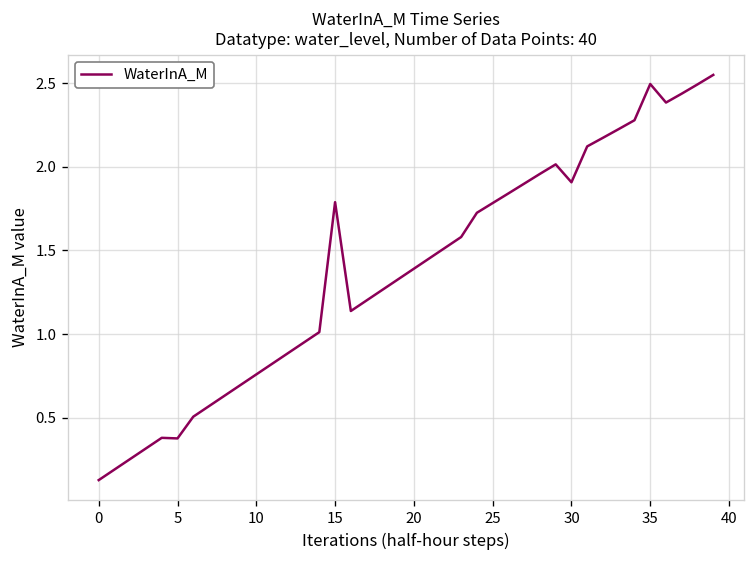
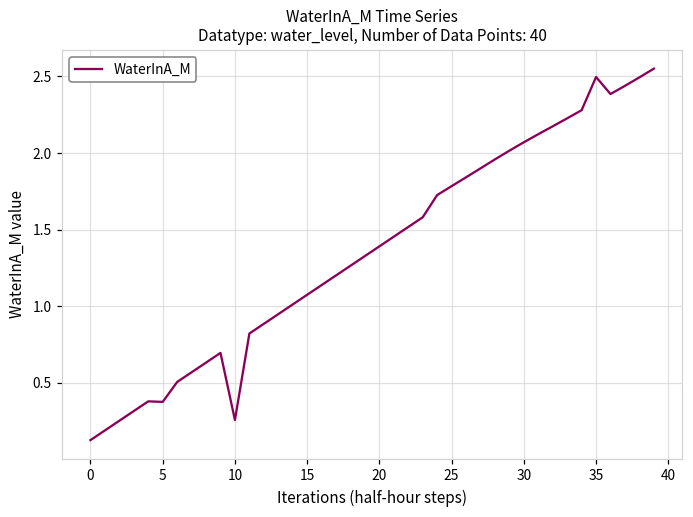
  {
    "0": 0.13,
    "5": 0.38,
-   "10": 0.76,
-   "15": 1.79,
+   "10": 0.26,
+   "15": 1.07,
    "20": 1.39,
    "25": 1.78,
-   "30": 1.91,
+   "30": 2.07,
    "35": 2.50
  }
